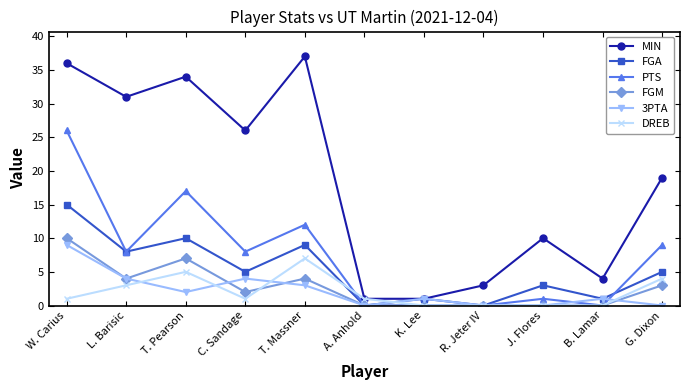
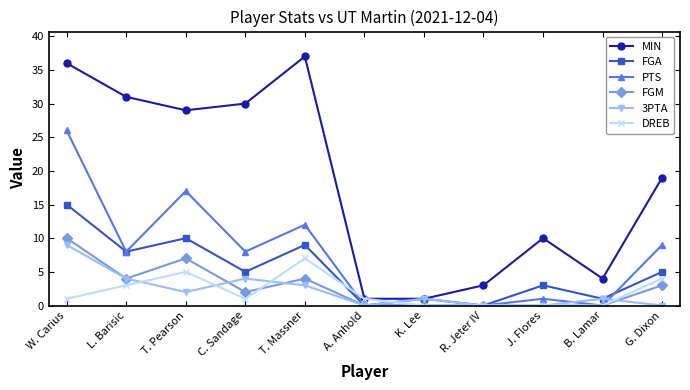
  {
    "MIN": {
      "W. Carius": 36,
      "L. Barisic": 31,
-     "T. Pearson": 34,
-     "C. Sandage": 26,
+     "T. Pearson": 29,
+     "C. Sandage": 30,
      "T. Massner": 37,
      "R. Jeter IV": 3,
      "J. Flores": 10,
      "B. Lamar": 4,
      "G. Dixon": 19
    }
  }
